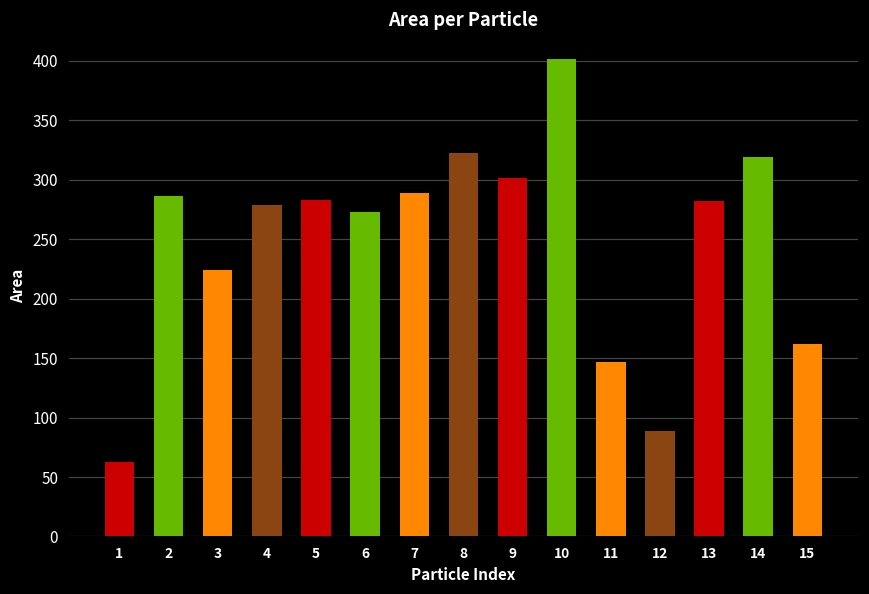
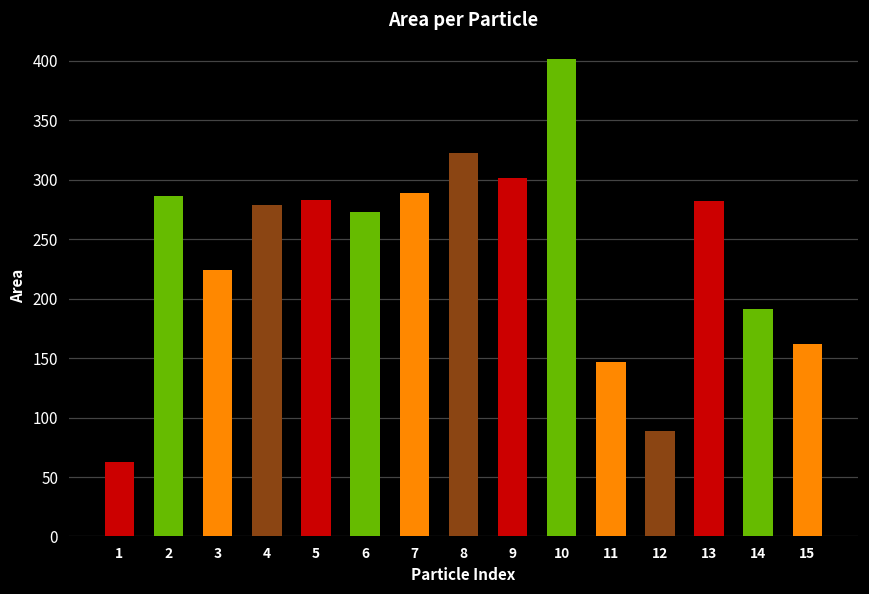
  {
    "1": 63,
    "2": 286,
    "3": 224,
    "4": 279,
    "5": 283,
    "6": 273,
    "7": 289,
    "8": 322,
    "9": 301,
    "10": 401,
    "11": 147,
    "12": 89,
    "13": 282,
-   "14": 319,
+   "14": 191,
    "15": 162
  }
